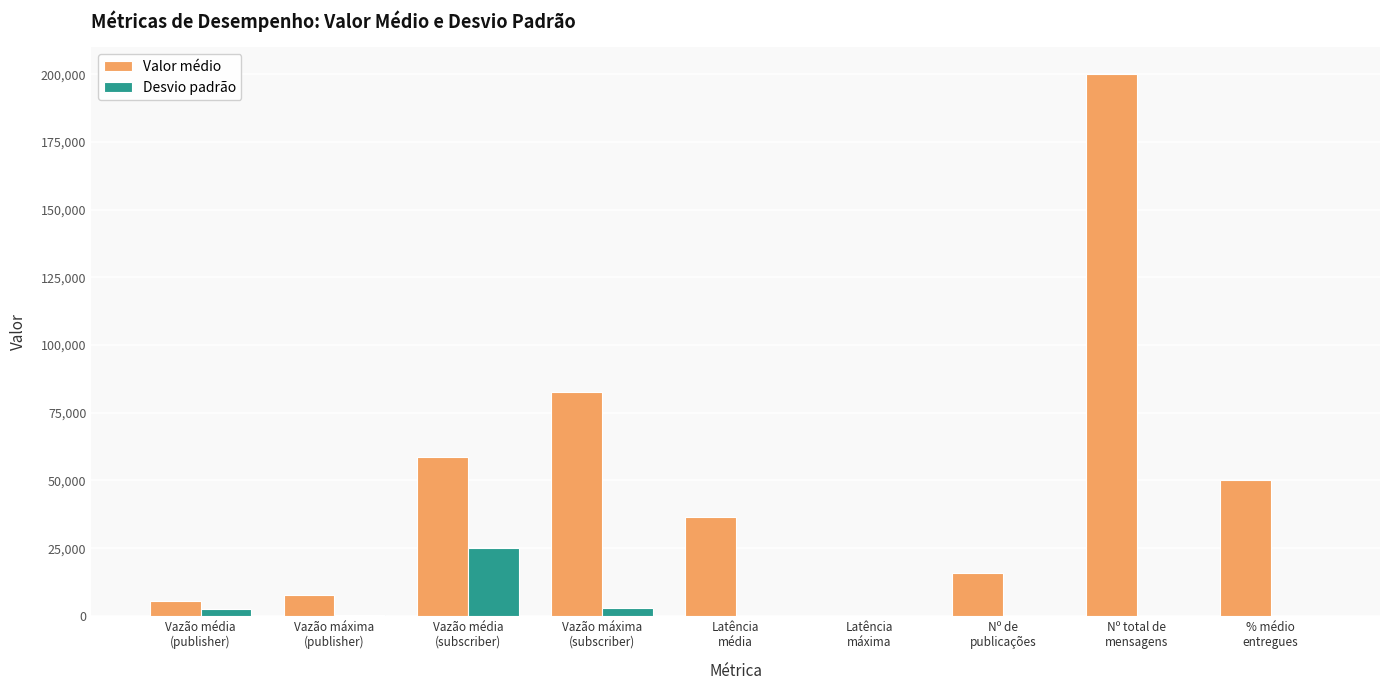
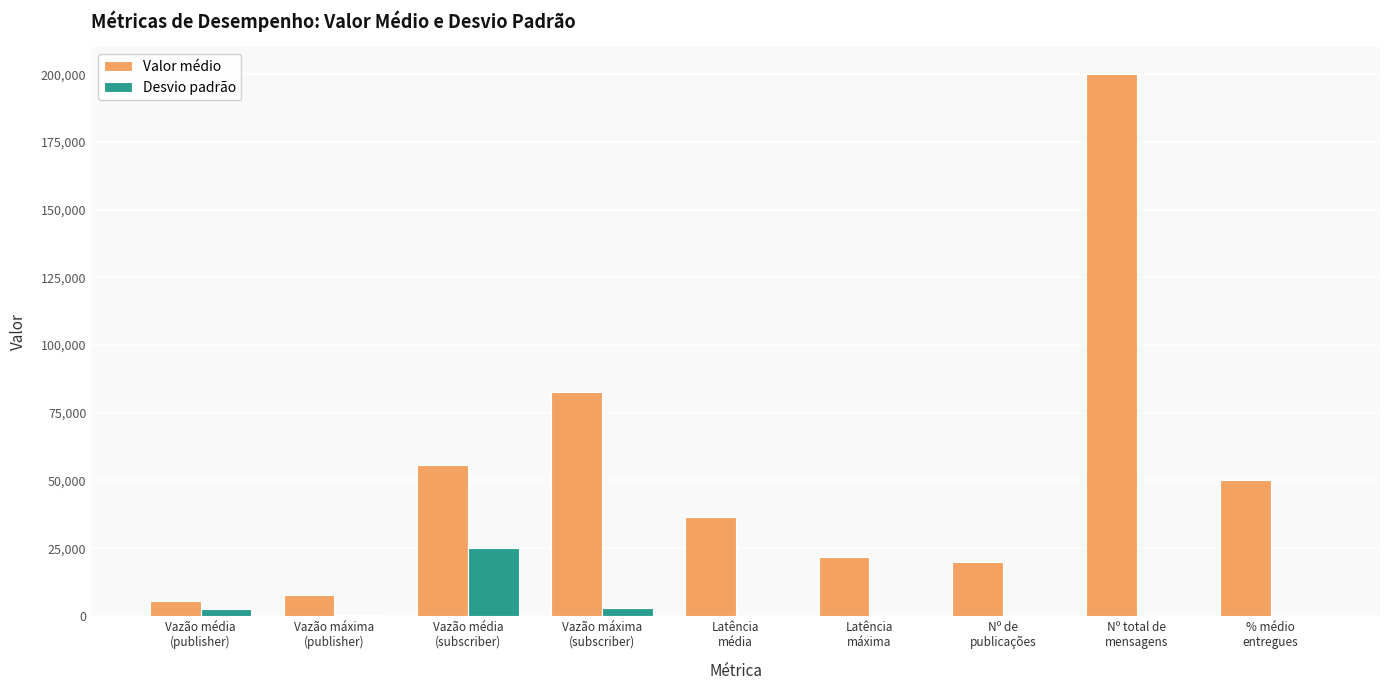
  {
    "Valor médio": {
      "Vazão média (publisher)": "6,000",
      "Vazão máxima (publisher)": "8,000",
-     "Vazão média (subscriber)": "59,000",
+     "Vazão média (subscriber)": "56,000",
      "Vazão máxima (subscriber)": "83,000",
      "Latência média": "36,000",
-     "Latência máxima": "0",
-     "Nº de publicações": "16,000",
+     "Latência máxima": "22,000",
+     "Nº de publicações": "20,000",
      "Nº total de mensagens": "200,000",
      "% médio entregues": "50,000"
    },
    "Desvio padrão": {
      "Vazão média (publisher)": "2,000",
      "Vazão média (subscriber)": "25,000",
      "Vazão máxima (subscriber)": "3,000",
      "Nº de publicações": "0",
      "Nº total de mensagens": "0",
      "% médio entregues": "0"
    }
  }
